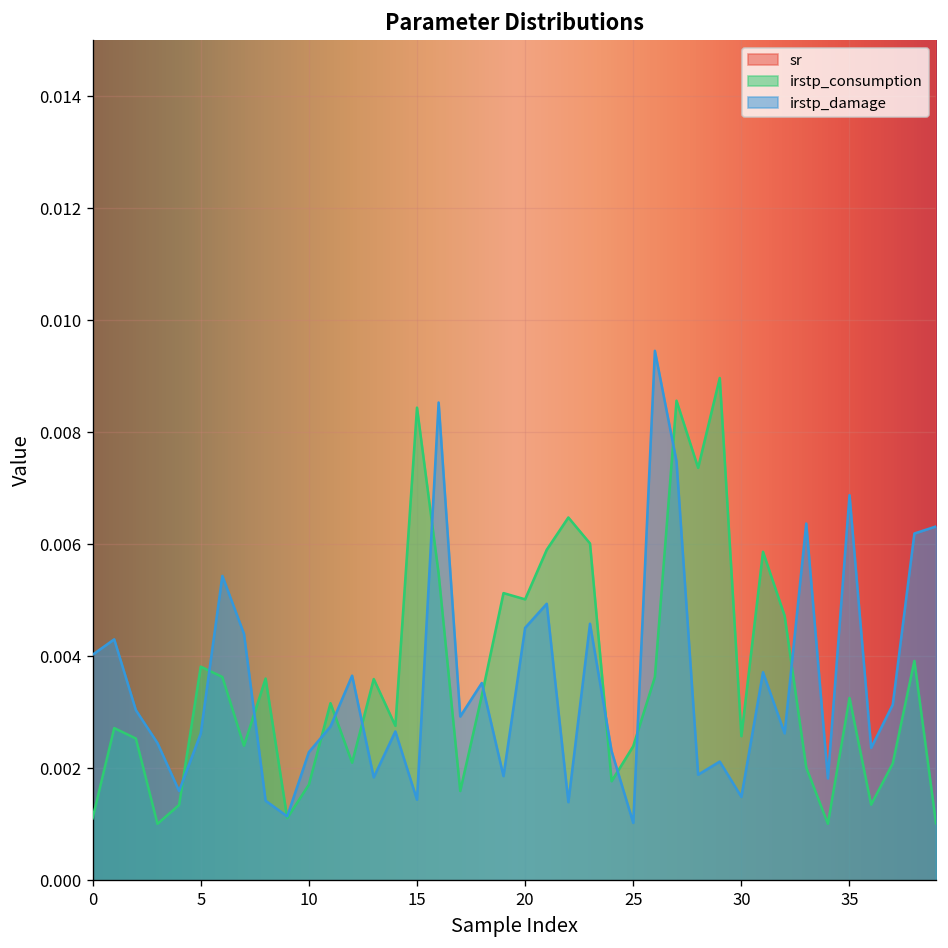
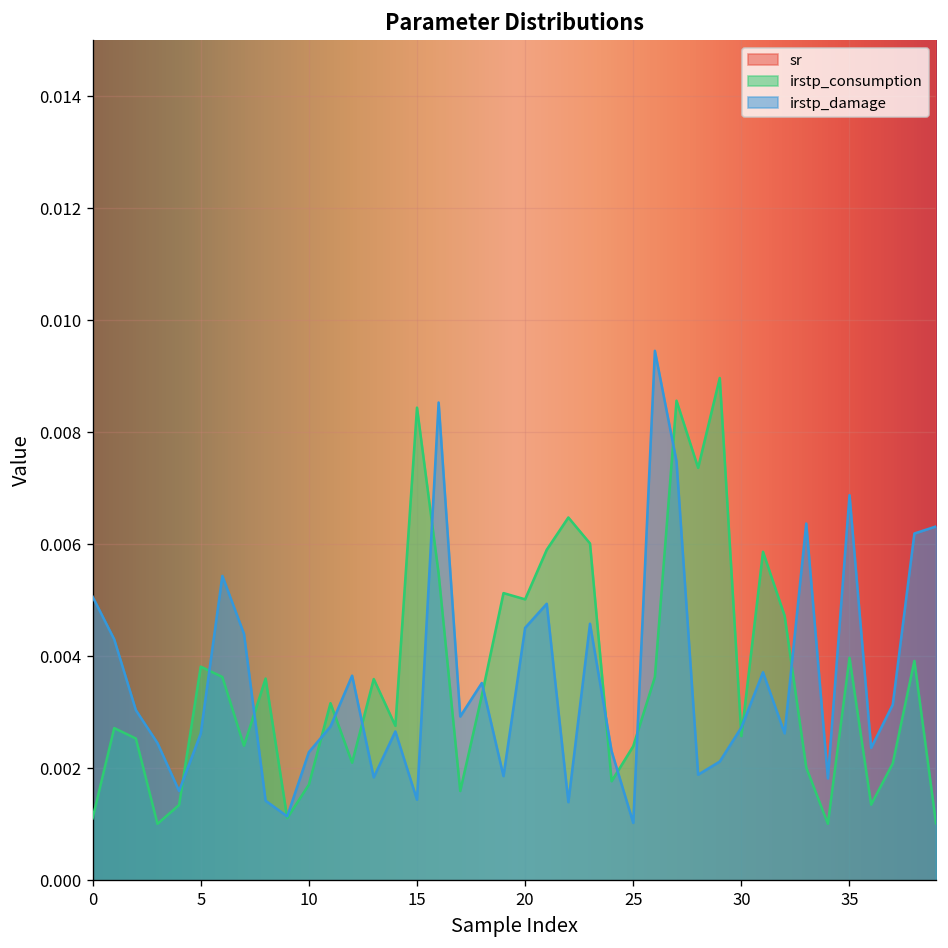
  {
    "irstp_consumption": {
      "0": 0.0011,
      "5": 0.0038,
      "10": 0.0017,
      "15": 0.0084,
      "20": 0.0050,
      "25": 0.0024,
      "30": 0.0026,
-     "35": 0.0033
+     "35": 0.0040
    },
    "irstp_damage": {
-     "0": 0.0040,
+     "0": 0.0051,
      "5": 0.0026,
      "10": 0.0023,
      "15": 0.0014,
      "20": 0.0045,
      "25": 0.0010,
-     "30": 0.0015,
+     "30": 0.0027,
      "35": 0.0069
    }
  }
